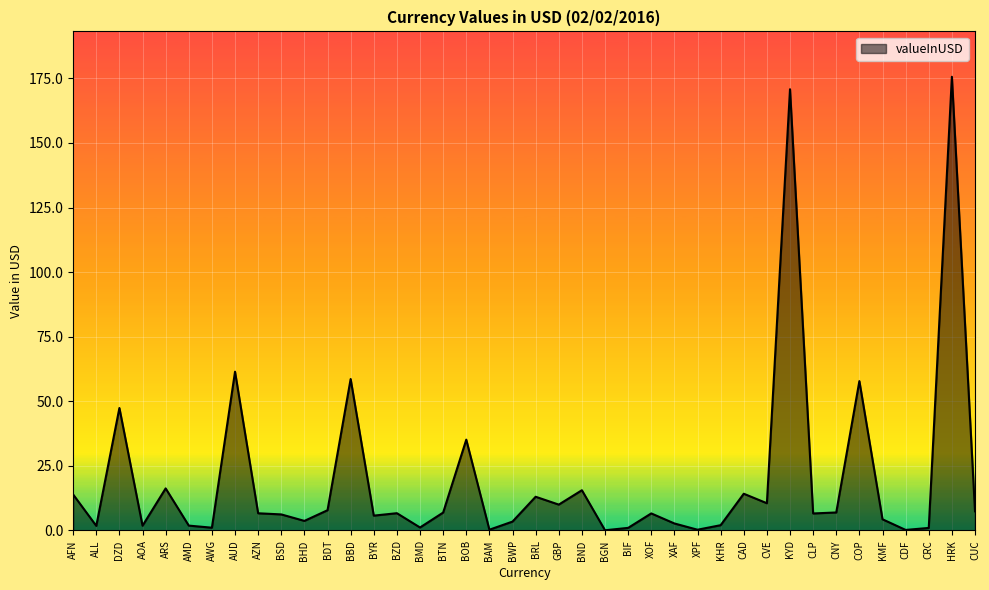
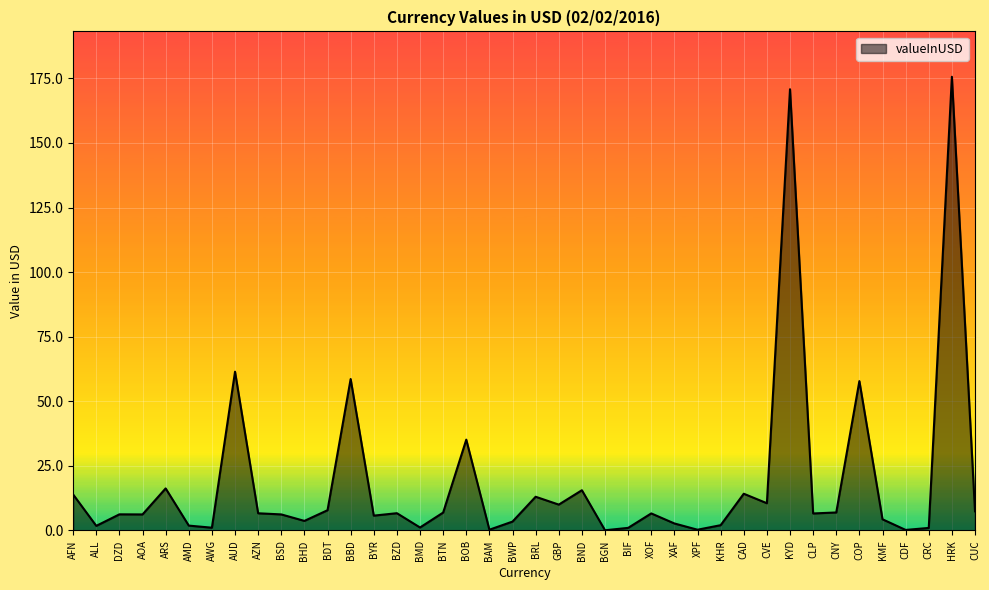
  {
    "AFN": 14,
    "ALL": 2,
-   "DZD": 47,
-   "AOA": 2,
+   "DZD": 6,
+   "AOA": 6,
    "ARS": 16,
    "AMD": 2,
    "AWG": 1,
    "AUD": 61,
    "AZN": 7,
    "BSD": 6,
    "BHD": 4,
    "BDT": 8,
    "BBD": 59,
    "BYR": 6,
    "BZD": 7,
    "BMD": 1,
    "BTN": 7,
    "BOB": 35,
    "BAM": 0,
    "BWP": 3,
    "BRL": 13,
    "GBP": 10,
    "BND": 16,
    "BGN": 0,
    "BIF": 1,
    "XOF": 7,
    "XAF": 3,
    "XPF": 0,
    "KHR": 2,
    "CAD": 14,
    "CVE": 11,
    "KYD": 171,
    "CLP": 7,
    "CNY": 7,
    "COP": 58,
    "KMF": 4,
    "CDF": 0,
    "CRC": 1,
    "HRK": 176,
    "CUC": 7
  }
